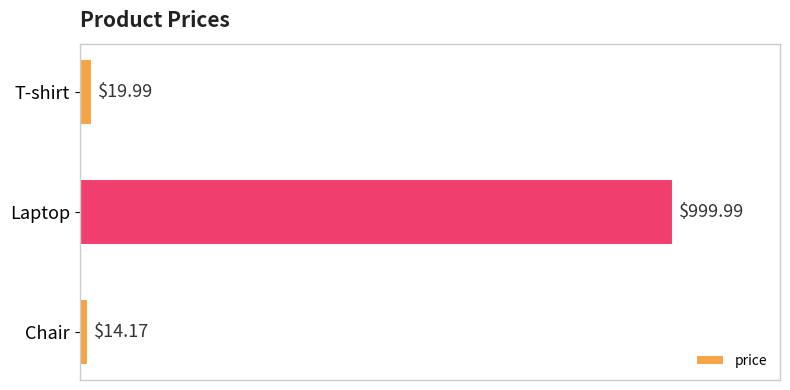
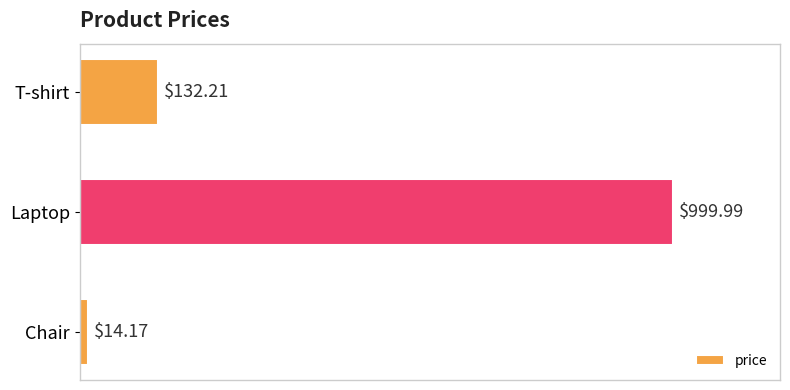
  {
-   "T-shirt": "$19.99",
+   "T-shirt": "$132.21",
    "Laptop": "$999.99",
    "Chair": "$14.17"
  }
